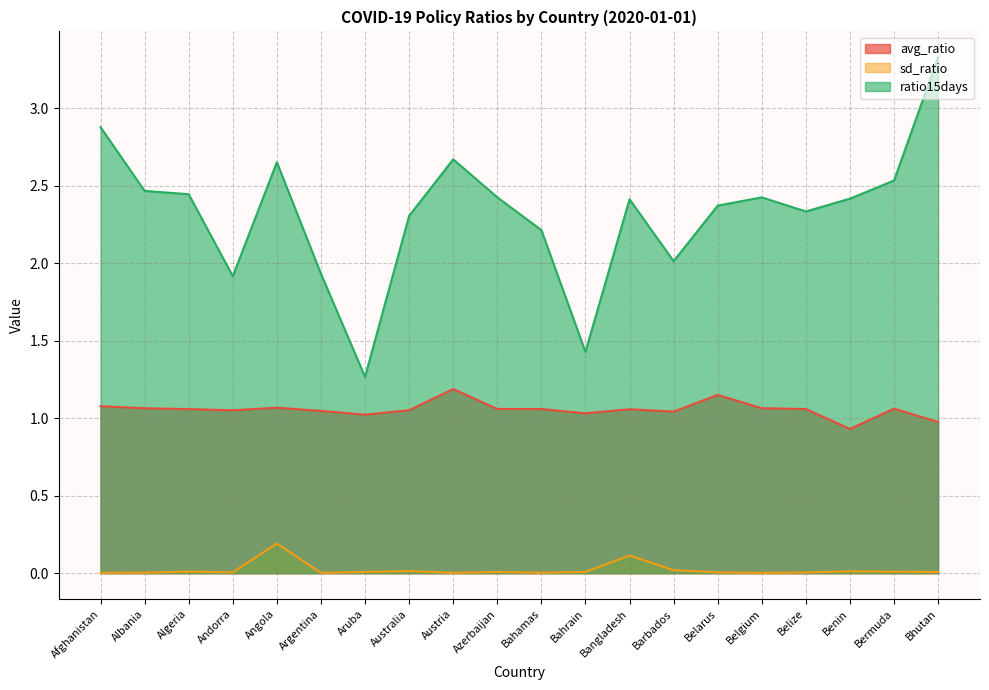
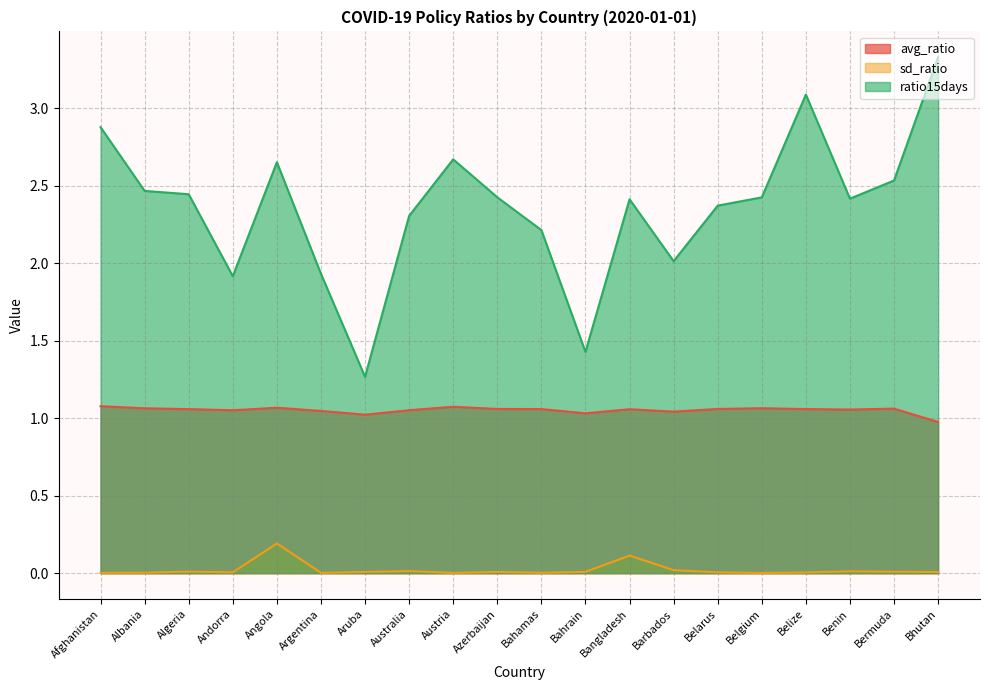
  {
    "avg_ratio": {
      "Afghanistan": 1.08,
      "Albania": 1.06,
      "Algeria": 1.06,
      "Andorra": 1.05,
      "Angola": 1.07,
      "Argentina": 1.05,
      "Aruba": 1.02,
      "Australia": 1.05,
-     "Austria": 1.19,
+     "Austria": 1.07,
      "Azerbaijan": 1.06,
      "Bahamas": 1.06,
      "Bahrain": 1.03,
      "Bangladesh": 1.06,
      "Barbados": 1.04,
-     "Belarus": 1.15,
+     "Belarus": 1.06,
      "Belgium": 1.06,
      "Belize": 1.06,
-     "Benin": 0.93,
+     "Benin": 1.06,
      "Bermuda": 1.06,
      "Bhutan": 0.98
    },
    "sd_ratio": {
      "Afghanistan": 0.00,
      "Albania": 0.00,
      "Algeria": 0.01,
      "Andorra": 0.01,
      "Angola": 0.19,
      "Argentina": 0.00,
      "Aruba": 0.01,
      "Australia": 0.01,
      "Austria": 0.00,
      "Azerbaijan": 0.01,
      "Bahamas": 0.00,
      "Bahrain": 0.01,
      "Bangladesh": 0.11,
      "Barbados": 0.02,
      "Belarus": 0.01,
      "Belgium": 0.00,
      "Belize": 0.00,
      "Benin": 0.01,
      "Bermuda": 0.01,
      "Bhutan": 0.01
    },
    "ratio15days": {
      "Afghanistan": 2.88,
      "Albania": 2.47,
      "Algeria": 2.44,
      "Andorra": 1.92,
      "Angola": 2.65,
      "Argentina": 1.93,
      "Aruba": 1.27,
      "Australia": 2.31,
      "Austria": 2.67,
      "Azerbaijan": 2.43,
      "Bahamas": 2.21,
      "Bahrain": 1.43,
      "Bangladesh": 2.41,
      "Barbados": 2.01,
      "Belarus": 2.37,
      "Belgium": 2.42,
-     "Belize": 2.33,
+     "Belize": 3.09,
      "Benin": 2.42,
      "Bermuda": 2.53
    }
  }
